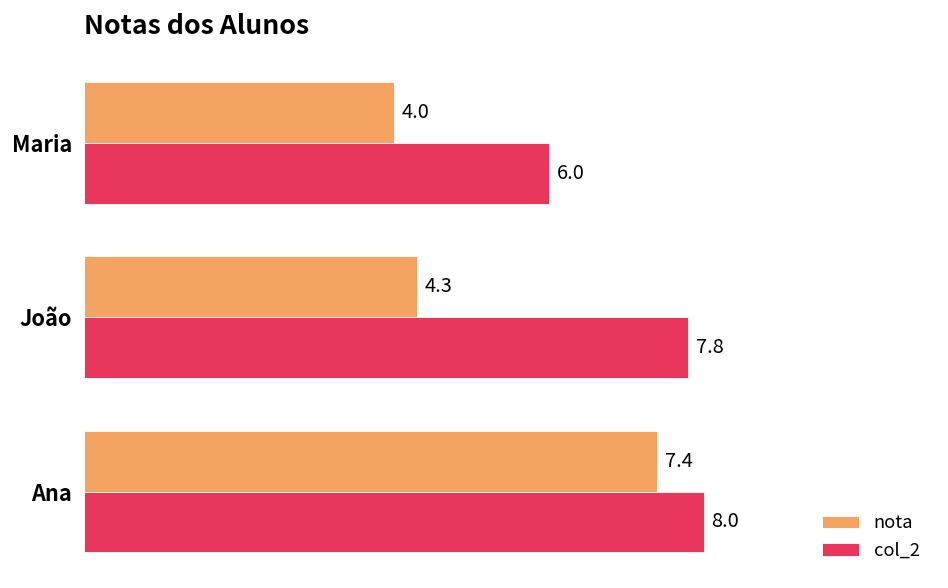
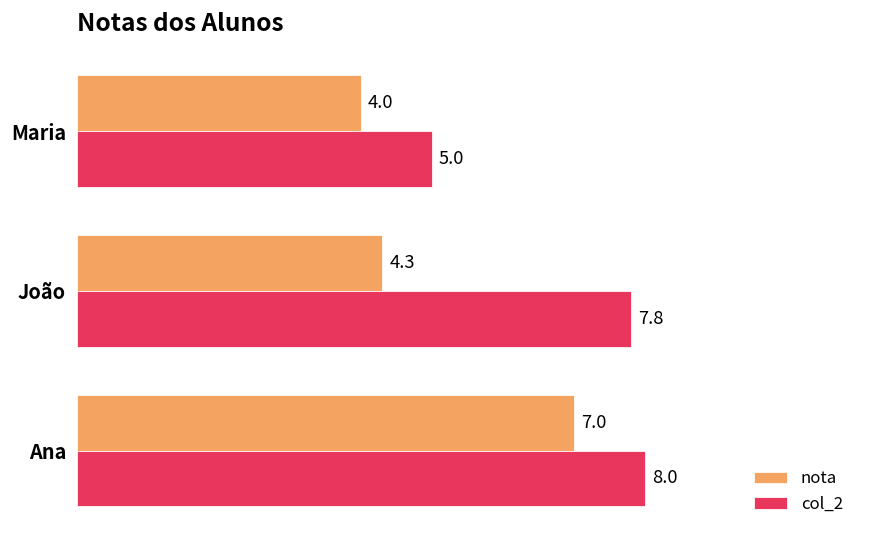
  {
    "nota": {
      "Maria": 4.0,
      "João": 4.3,
-     "Ana": 7.4
+     "Ana": 7.0
    },
    "col_2": {
-     "Maria": 6.0,
+     "Maria": 5.0,
      "João": 7.8,
      "Ana": 8.0
    }
  }
